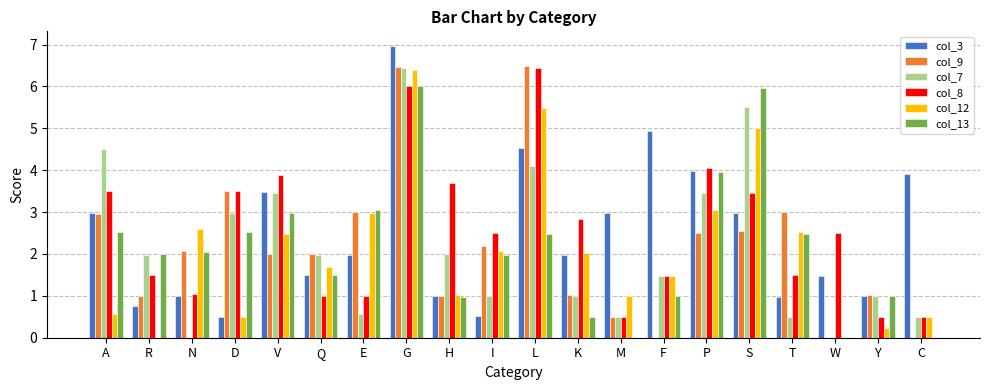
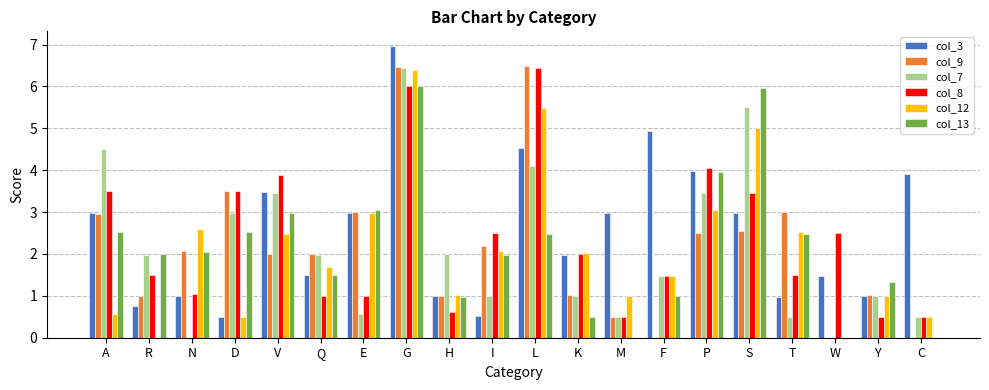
  {
    "col_3": {
      "A": 3.0,
      "R": 0.8,
      "N": 1.0,
      "D": 0.5,
      "V": 3.5,
      "Q": 1.5,
-     "E": 2.0,
+     "E": 3.0,
      "G": 7.0,
      "H": 1.0,
      "I": 0.5,
      "L": 4.5,
      "K": 2.0,
      "M": 3.0,
      "F": 4.9,
      "P": 4.0,
      "S": 3.0,
      "T": 1.0,
      "W": 1.5,
      "Y": 1.0,
      "C": 3.9
    },
    "col_9": {
      "A": 2.9,
      "R": 1.0,
      "N": 2.1,
      "D": 3.5,
      "V": 2.0,
      "Q": 2.0,
      "E": 3.0,
      "G": 6.5,
      "H": 1.0,
      "I": 2.2,
      "L": 6.5,
      "K": 1.0,
      "M": 0.5,
      "F": 0.0,
      "P": 2.5,
      "S": 2.5,
      "T": 3.0,
      "W": 0.0,
      "Y": 1.0,
      "C": 0.0
    },
    "col_7": {
      "A": 4.5,
      "R": 2.0,
      "N": 0.0,
      "D": 3.0,
      "V": 3.5,
      "Q": 2.0,
      "E": 0.6,
      "G": 6.5,
      "H": 2.0,
      "I": 1.0,
      "L": 4.1,
      "K": 1.0,
      "M": 0.5,
      "F": 1.5,
      "P": 3.5,
      "S": 5.5,
      "T": 0.5,
      "W": 0.0,
      "Y": 1.0,
      "C": 0.5
    },
    "col_8": {
      "A": 3.5,
      "R": 1.5,
      "N": 1.0,
      "D": 3.5,
      "V": 3.9,
      "Q": 1.0,
      "E": 1.0,
      "G": 6.0,
-     "H": 3.7,
+     "H": 0.6,
      "I": 2.5,
      "L": 6.5,
-     "K": 2.8,
+     "K": 2.0,
      "M": 0.5,
      "F": 1.5,
      "P": 4.1,
      "S": 3.5,
      "T": 1.5,
      "W": 2.5,
      "Y": 0.5,
      "C": 0.5
    },
    "col_12": {
      "A": 0.6,
      "R": 0.0,
      "N": 2.6,
      "D": 0.5,
      "V": 2.5,
      "Q": 1.7,
      "E": 3.0,
      "G": 6.4,
      "H": 1.0,
      "I": 2.1,
      "L": 5.5,
      "K": 2.0,
      "M": 1.0,
      "F": 1.5,
      "P": 3.0,
      "S": 5.0,
      "T": 2.5,
      "W": 0.0,
-     "Y": 0.2,
+     "Y": 1.0,
      "C": 0.5
    },
    "col_13": {
      "A": 2.5,
      "R": 2.0,
      "N": 2.0,
      "D": 2.5,
      "V": 3.0,
      "Q": 1.5,
      "E": 3.0,
      "G": 6.0,
      "H": 1.0,
      "I": 2.0,
      "L": 2.5,
      "K": 0.5,
      "M": 0.0,
      "F": 1.0,
      "P": 4.0,
      "S": 6.0,
      "T": 2.5,
      "W": 0.0,
-     "Y": 1.0,
+     "Y": 1.3,
      "C": 0.0
    }
  }
